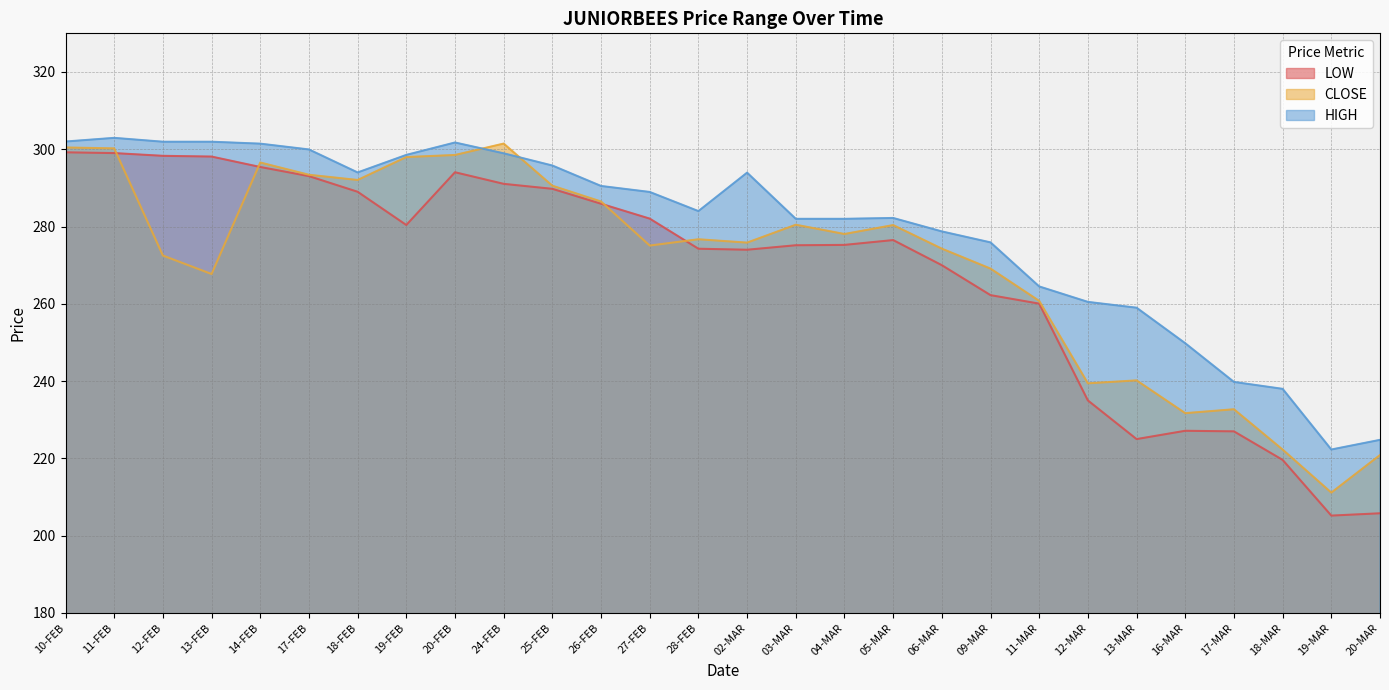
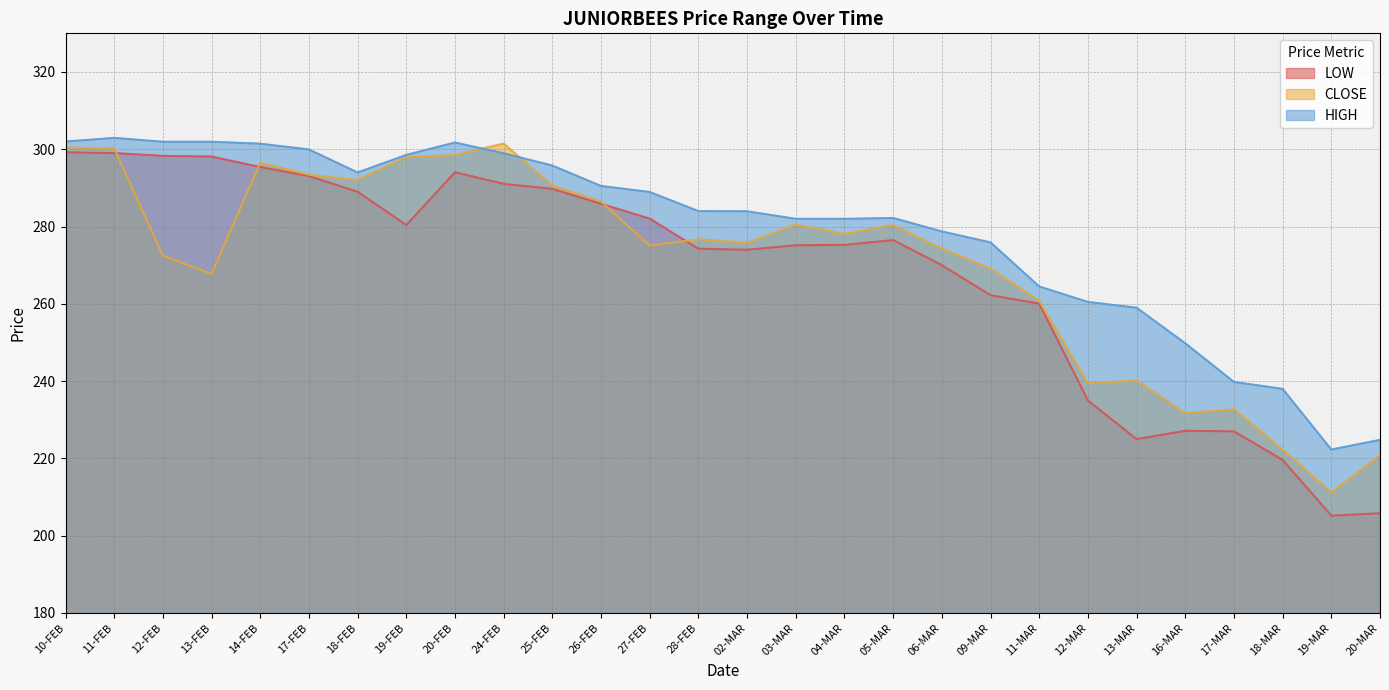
  {
    "LOW": {
      "10-FEB": 299,
      "11-FEB": 299,
      "12-FEB": 298,
      "13-FEB": 298,
      "14-FEB": 295,
      "18-FEB": 289,
      "19-FEB": 280,
      "20-FEB": 294,
      "24-FEB": 291,
      "25-FEB": 290,
      "27-FEB": 282,
      "28-FEB": 274,
      "02-MAR": 274,
      "03-MAR": 275,
      "04-MAR": 275,
      "05-MAR": 277,
      "06-MAR": 270,
      "09-MAR": 262,
      "11-MAR": 260,
      "12-MAR": 235,
      "13-MAR": 225,
      "16-MAR": 227,
      "17-MAR": 227,
      "18-MAR": 220,
      "19-MAR": 205,
      "20-MAR": 206
    },
    "CLOSE": {
      "10-FEB": 300,
      "11-FEB": 300,
      "12-FEB": 273,
      "13-FEB": 268,
      "14-FEB": 297,
      "18-FEB": 292,
      "20-FEB": 299,
      "24-FEB": 301,
      "25-FEB": 291,
      "27-FEB": 275,
      "28-FEB": 277,
      "02-MAR": 276,
      "03-MAR": 280,
      "04-MAR": 278,
      "05-MAR": 280,
      "06-MAR": 274,
      "09-MAR": 269,
      "11-MAR": 261,
      "12-MAR": 239,
      "13-MAR": 240,
      "16-MAR": 232,
      "17-MAR": 233,
      "18-MAR": 222,
      "19-MAR": 211,
      "20-MAR": 221
    },
    "HIGH": {
      "10-FEB": 302,
      "11-FEB": 303,
      "12-FEB": 302,
      "13-FEB": 302,
      "14-FEB": 301,
      "17-FEB": 300,
      "18-FEB": 294,
      "20-FEB": 302,
      "24-FEB": 299,
      "25-FEB": 296,
      "26-FEB": 291,
      "27-FEB": 289,
      "28-FEB": 284,
-     "02-MAR": 294,
+     "02-MAR": 284,
      "03-MAR": 282,
      "04-MAR": 282,
      "05-MAR": 282,
      "06-MAR": 279,
      "09-MAR": 276,
      "11-MAR": 265,
      "12-MAR": 261,
      "13-MAR": 259,
      "16-MAR": 250,
      "17-MAR": 240,
      "18-MAR": 238,
      "19-MAR": 222,
      "20-MAR": 225
    }
  }
